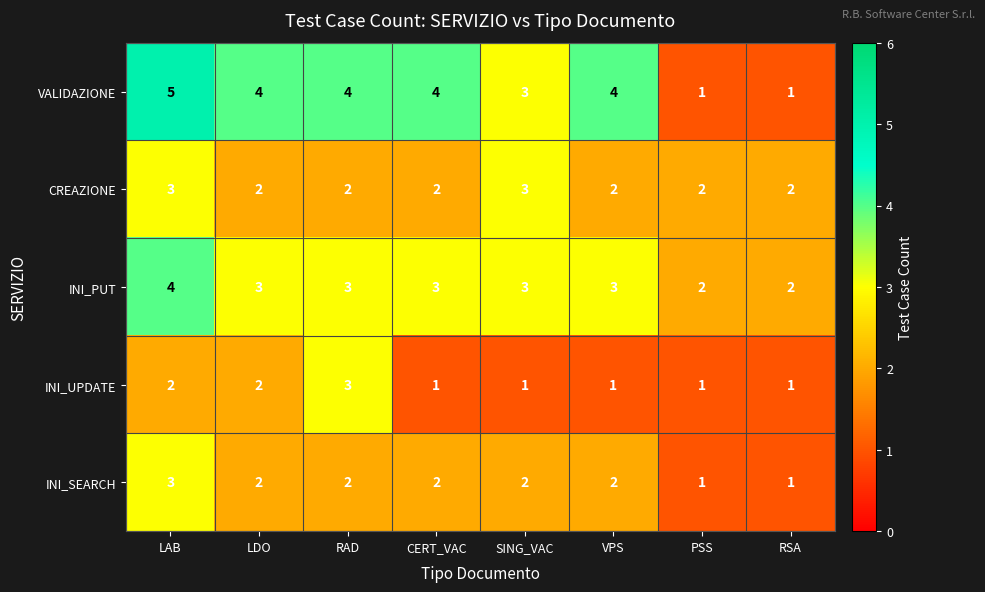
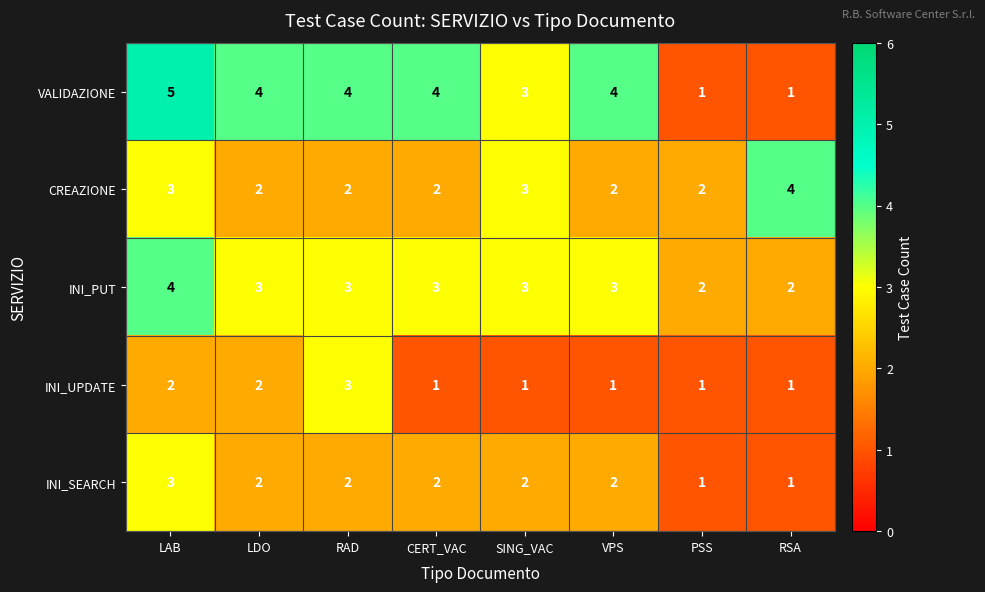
  {
    "VALIDAZIONE": {
      "LAB": 5,
      "LDO": 4,
      "RAD": 4,
      "CERT_VAC": 4,
      "SING_VAC": 3,
      "VPS": 4,
      "PSS": 1,
      "RSA": 1
    },
    "CREAZIONE": {
      "LAB": 3,
      "LDO": 2,
      "RAD": 2,
      "CERT_VAC": 2,
      "SING_VAC": 3,
      "VPS": 2,
      "PSS": 2,
-     "RSA": 2
+     "RSA": 4
    },
    "INI_PUT": {
      "LAB": 4,
      "LDO": 3,
      "RAD": 3,
      "CERT_VAC": 3,
      "SING_VAC": 3,
      "VPS": 3,
      "PSS": 2,
      "RSA": 2
    },
    "INI_UPDATE": {
      "LAB": 2,
      "LDO": 2,
      "RAD": 3,
      "CERT_VAC": 1,
      "SING_VAC": 1,
      "VPS": 1,
      "PSS": 1,
      "RSA": 1
    },
    "INI_SEARCH": {
      "LAB": 3,
      "LDO": 2,
      "RAD": 2,
      "CERT_VAC": 2,
      "SING_VAC": 2,
      "VPS": 2,
      "PSS": 1,
      "RSA": 1
    }
  }
